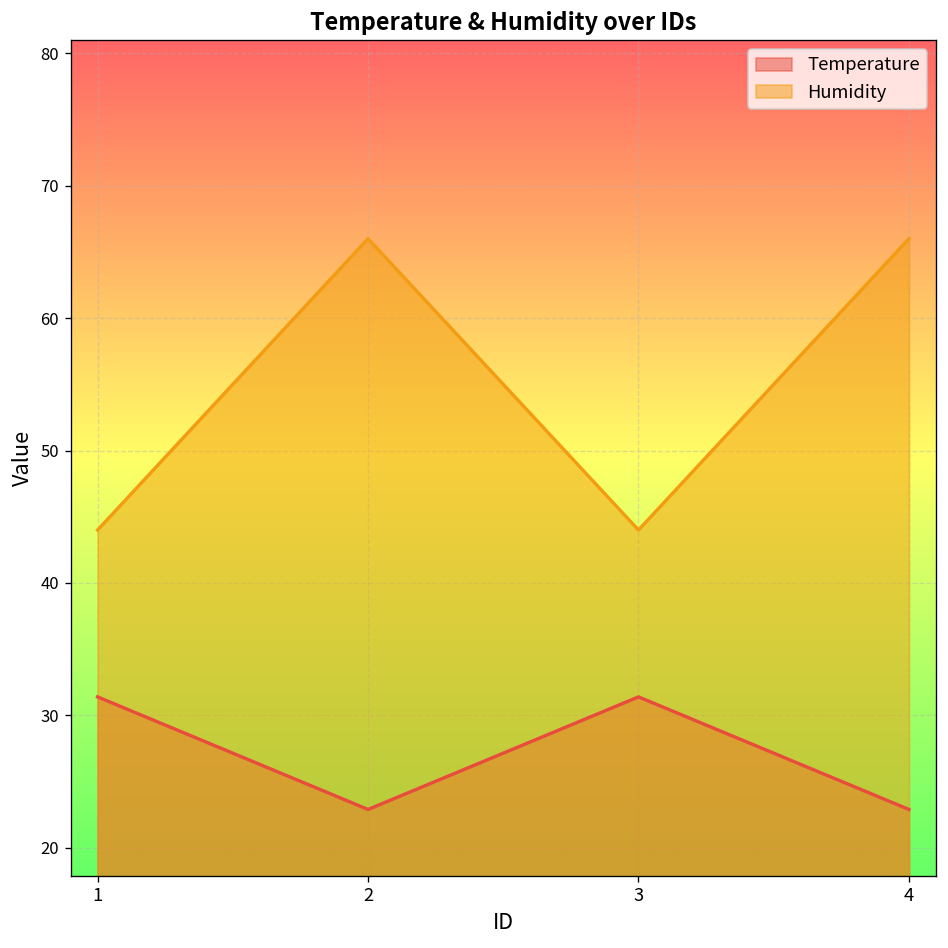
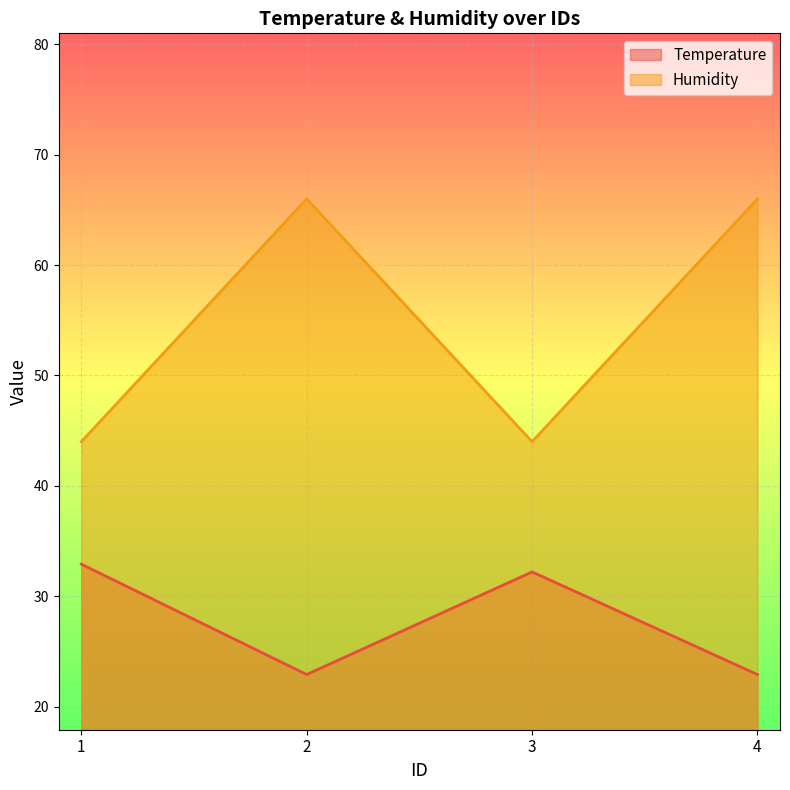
  {
    "Temperature": {
-     "1": 31.4,
+     "1": 32.9,
      "2": 22.9,
-     "3": 31.4,
+     "3": 32.2,
      "4": 22.9
    },
    "Humidity": {
      "1": 44.0,
      "2": 66.0,
      "3": 44.0,
      "4": 66.0
    }
  }
